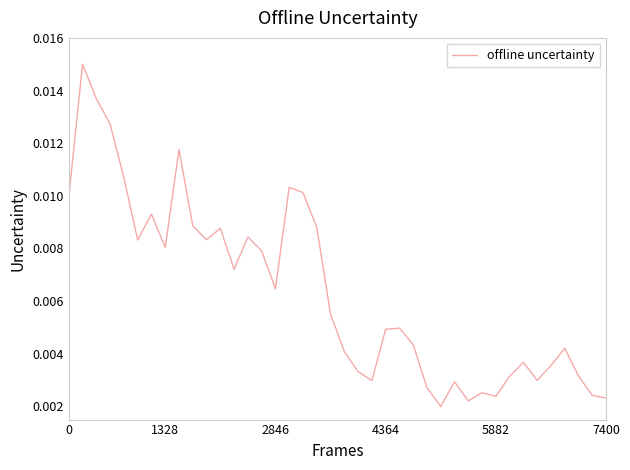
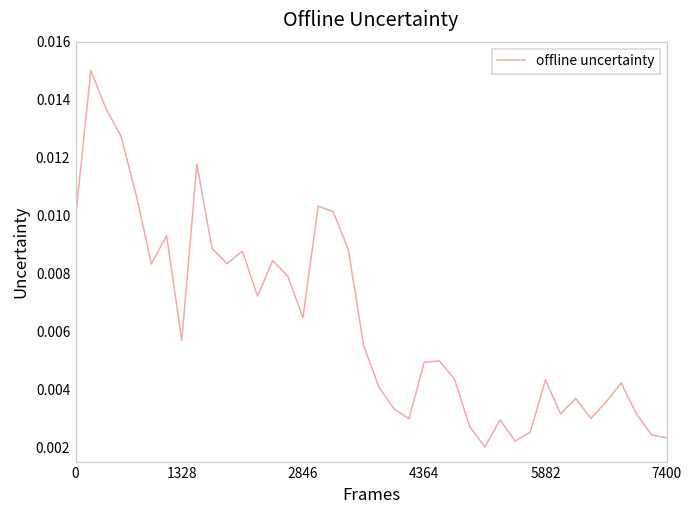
  {
    "0": 0.0100,
-   "1328": 0.0080,
+   "1328": 0.0057,
    "2846": 0.0065,
    "4364": 0.0049,
-   "5882": 0.0024,
+   "5882": 0.0043,
    "7400": 0.0023
  }
